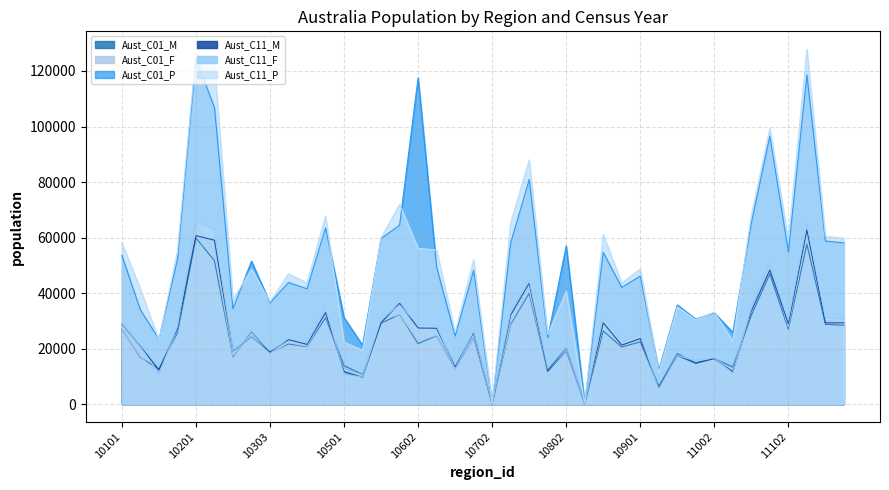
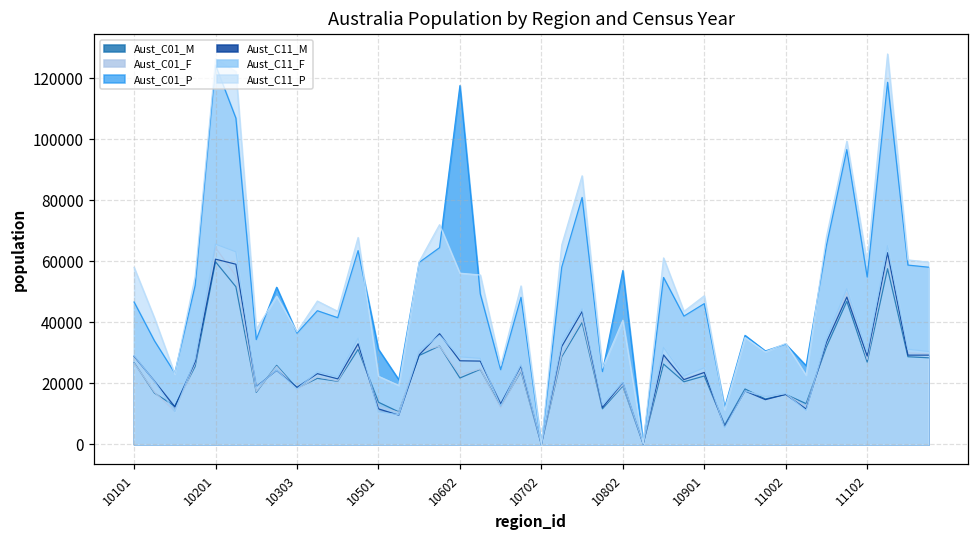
  {
    "Aust_C01_P": {
-     "10101": 54000,
+     "10101": 47000,
      "10501": 31000,
      "10602": 118000,
      "10802": 57000,
      "10901": 46000,
      "11102": 55000
    }
  }
